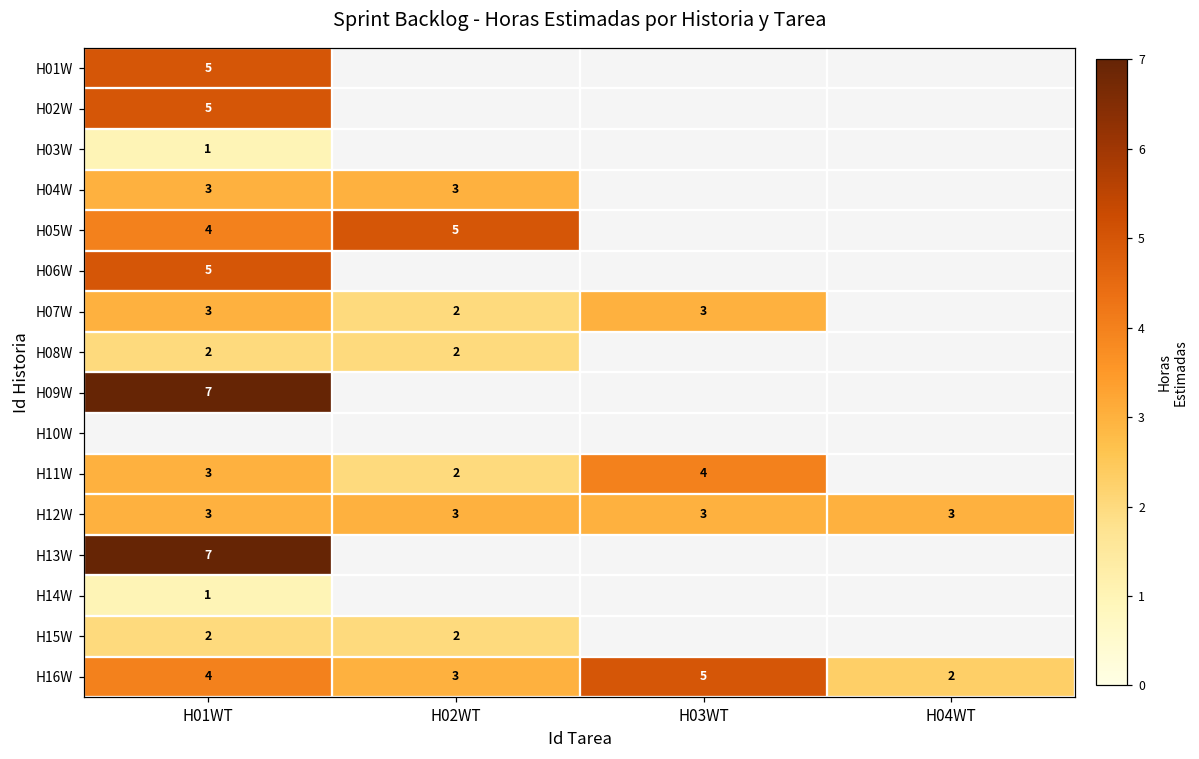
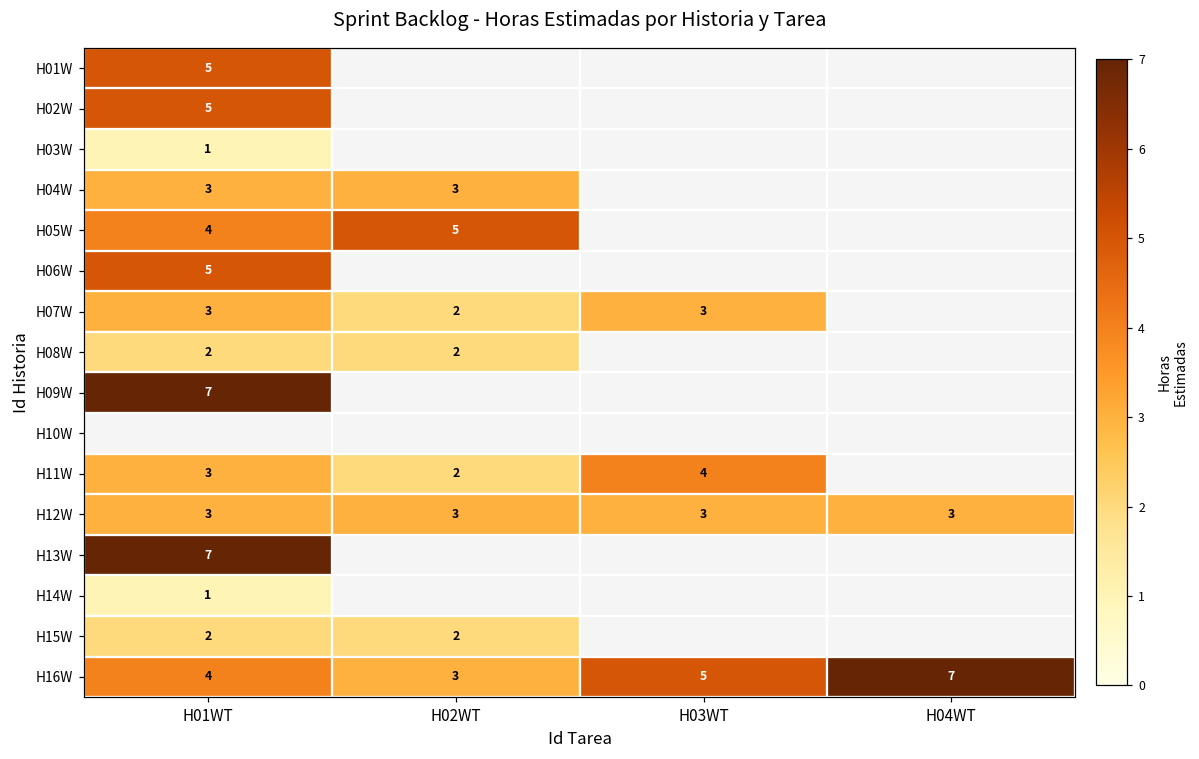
  {
    "H01W": {
      "H01WT": 5
    },
    "H02W": {
      "H01WT": 5
    },
    "H03W": {
      "H01WT": 1
    },
    "H04W": {
      "H01WT": 3,
      "H02WT": 3
    },
    "H05W": {
      "H01WT": 4,
      "H02WT": 5
    },
    "H06W": {
      "H01WT": 5
    },
    "H07W": {
      "H01WT": 3,
      "H02WT": 2,
      "H03WT": 3
    },
    "H08W": {
      "H01WT": 2,
      "H02WT": 2
    },
    "H09W": {
      "H01WT": 7
    },
    "H11W": {
      "H01WT": 3,
      "H02WT": 2,
      "H03WT": 4
    },
    "H12W": {
      "H01WT": 3,
      "H02WT": 3,
      "H03WT": 3,
      "H04WT": 3
    },
    "H13W": {
      "H01WT": 7
    },
    "H14W": {
      "H01WT": 1
    },
    "H15W": {
      "H01WT": 2,
      "H02WT": 2
    },
    "H16W": {
      "H01WT": 4,
      "H02WT": 3,
      "H03WT": 5,
-     "H04WT": 2
+     "H04WT": 7
    }
  }
